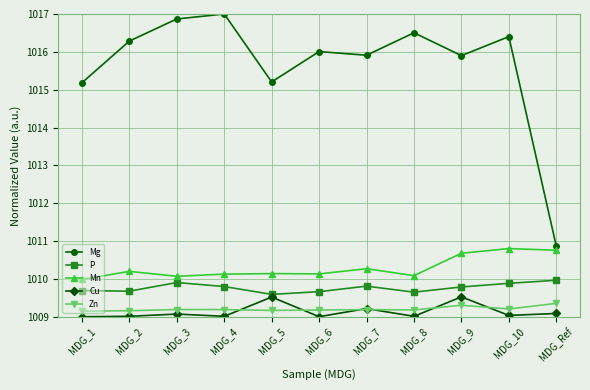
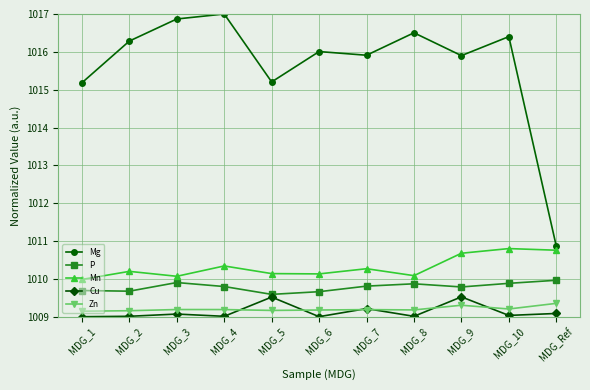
  {
    "P": {
      "MDG_2": 1009.7,
      "MDG_3": 1009.9,
      "MDG_4": 1009.8,
      "MDG_5": 1009.6,
      "MDG_6": 1009.7,
      "MDG_7": 1009.8,
-     "MDG_8": 1009.6,
+     "MDG_8": 1009.9,
      "MDG_9": 1009.8,
      "MDG_10": 1009.9,
      "MDG_Ref": 1010.0
    },
    "Mn": {
      "MDG_2": 1010.2,
      "MDG_3": 1010.1,
-     "MDG_4": 1010.1,
+     "MDG_4": 1010.3,
      "MDG_5": 1010.1,
      "MDG_6": 1010.1,
      "MDG_7": 1010.3,
      "MDG_8": 1010.1,
      "MDG_9": 1010.7,
      "MDG_10": 1010.8,
      "MDG_Ref": 1010.8
    },
    "Zn": {
      "MDG_2": 1009.2,
      "MDG_3": 1009.2,
      "MDG_4": 1009.2,
      "MDG_5": 1009.2,
      "MDG_6": 1009.2,
      "MDG_8": 1009.2,
      "MDG_9": 1009.3,
      "MDG_10": 1009.2,
      "MDG_Ref": 1009.4
    }
  }
